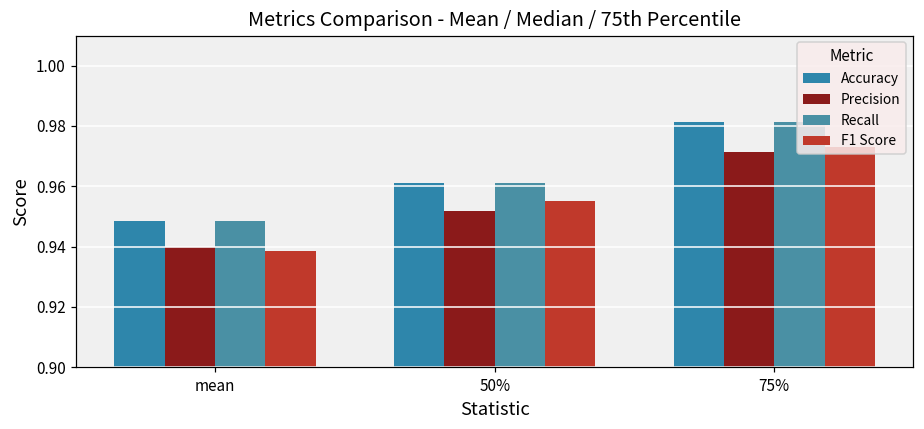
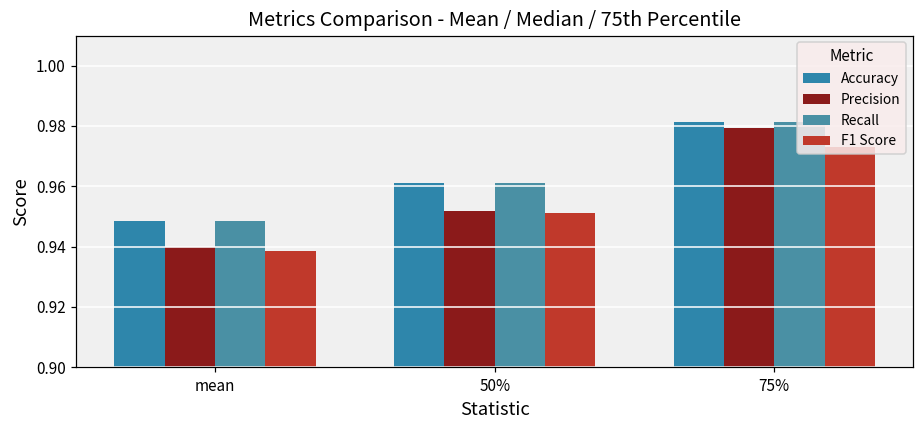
  {
    "Precision": {
      "mean": 0.940,
      "50%": 0.952,
-     "75%": 0.971
+     "75%": 0.979
    },
    "F1 Score": {
      "mean": 0.938,
-     "50%": 0.955
+     "50%": 0.951
    }
  }
